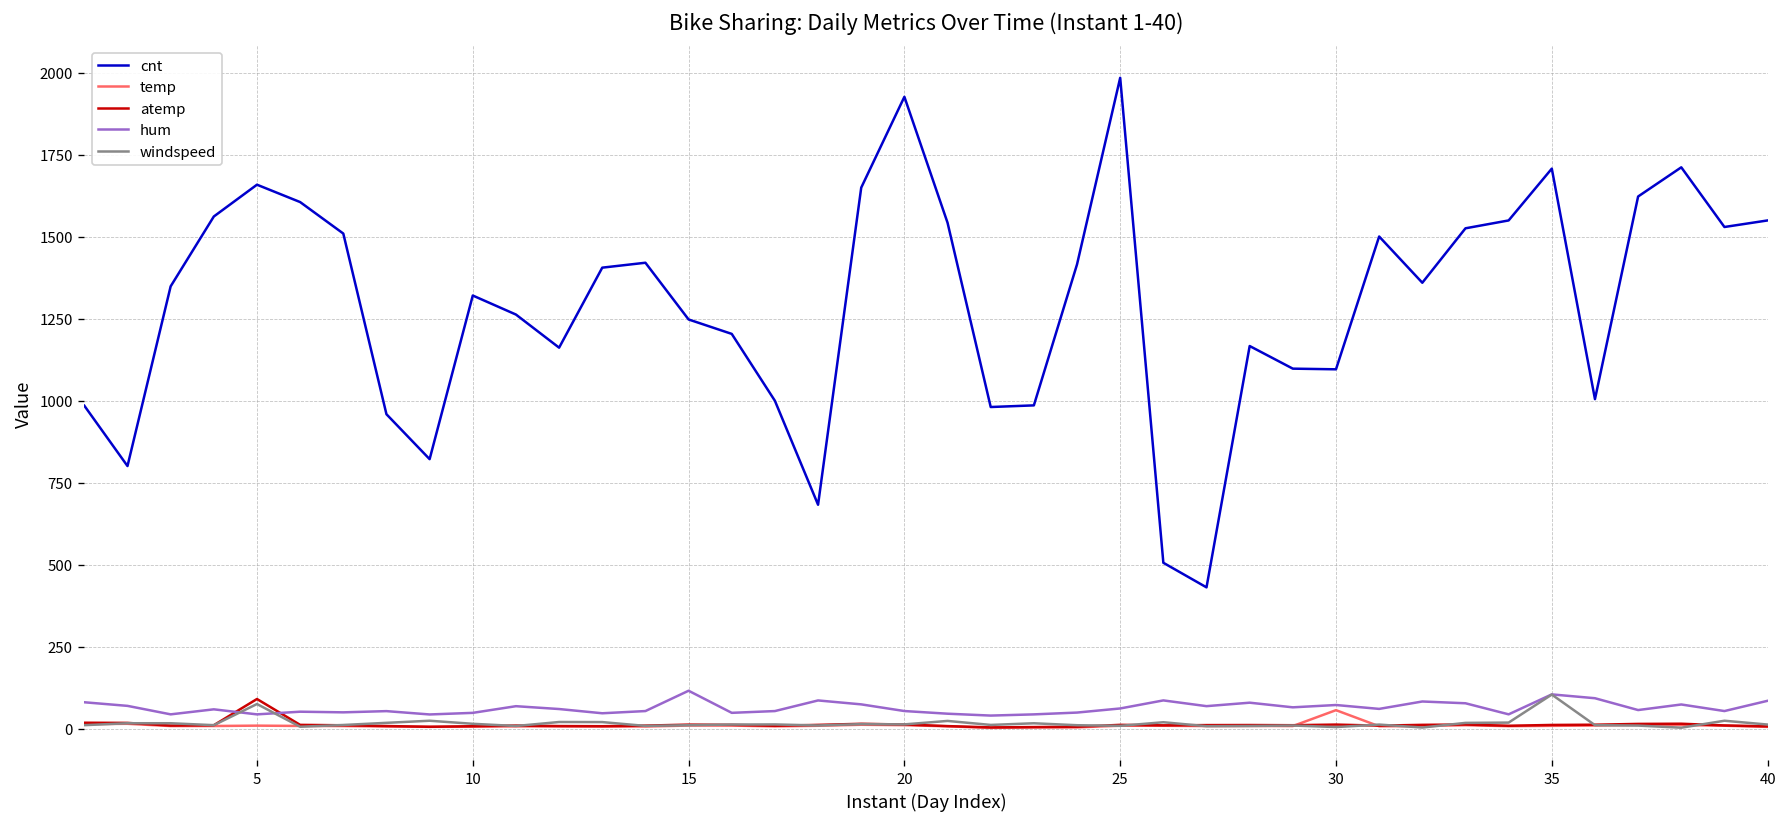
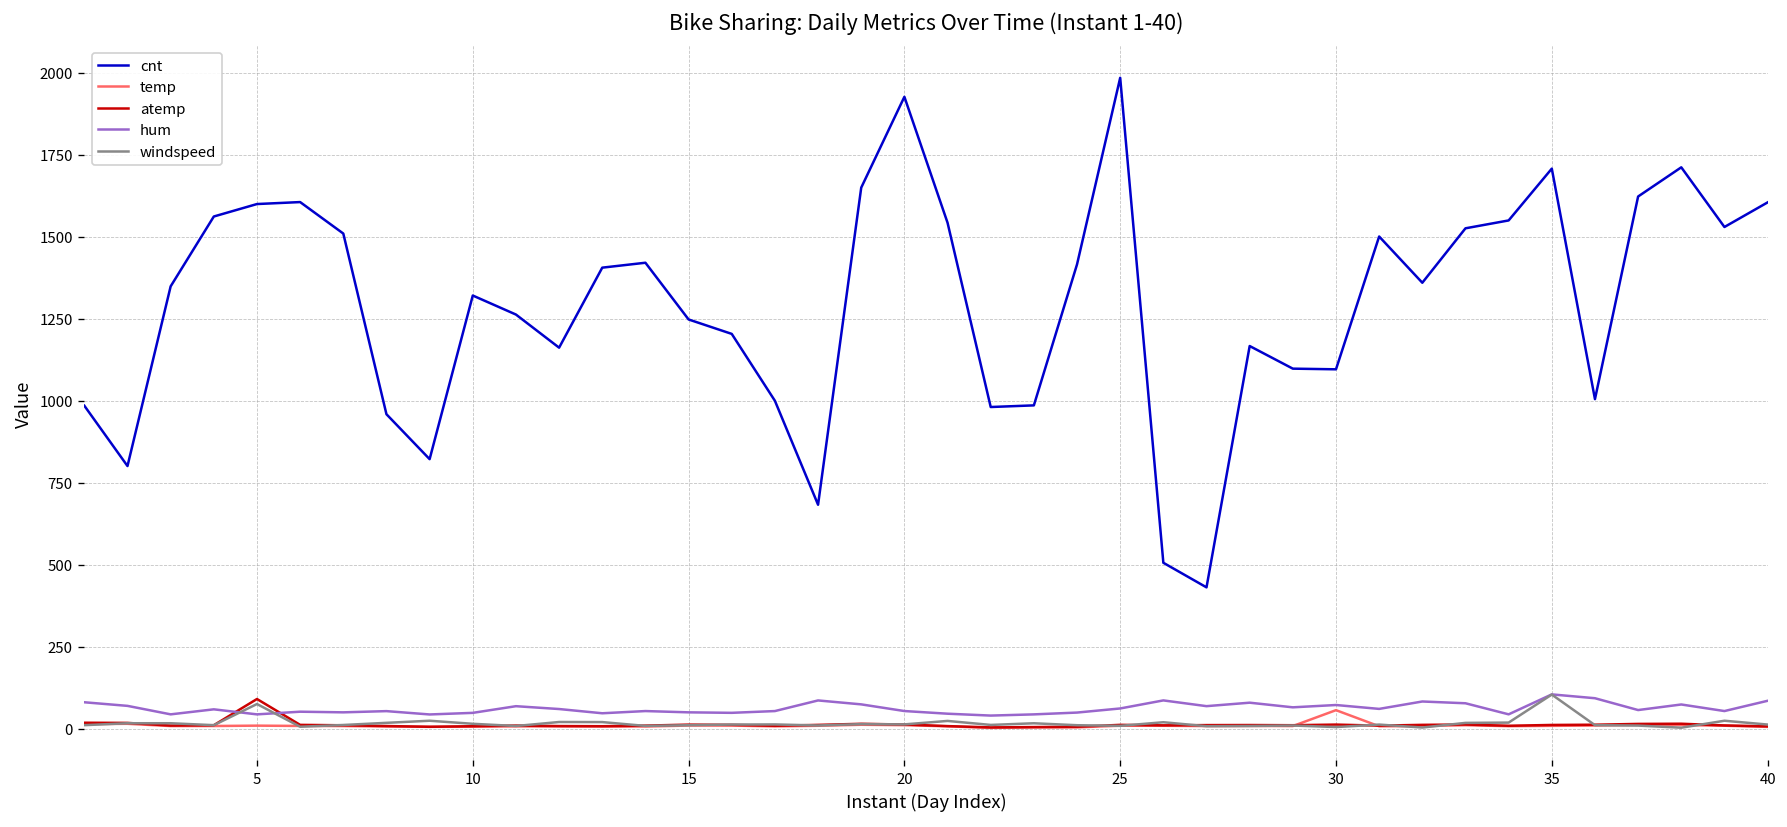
  {
    "cnt": {
-     "5": 1660,
+     "5": 1600,
      "10": 1320,
      "15": 1250,
      "20": 1930,
      "25": 1990,
      "30": 1100,
      "35": 1710,
-     "40": 1550
+     "40": 1610
    },
    "temp": {
      "5": 10,
      "30": 60
    },
    "atemp": {
      "5": 90
    },
    "hum": {
      "5": 40,
      "10": 50,
-     "15": 120,
+     "15": 50,
      "20": 50,
      "25": 60,
      "30": 70,
      "40": 90
    },
    "windspeed": {
      "5": 80
    }
  }
